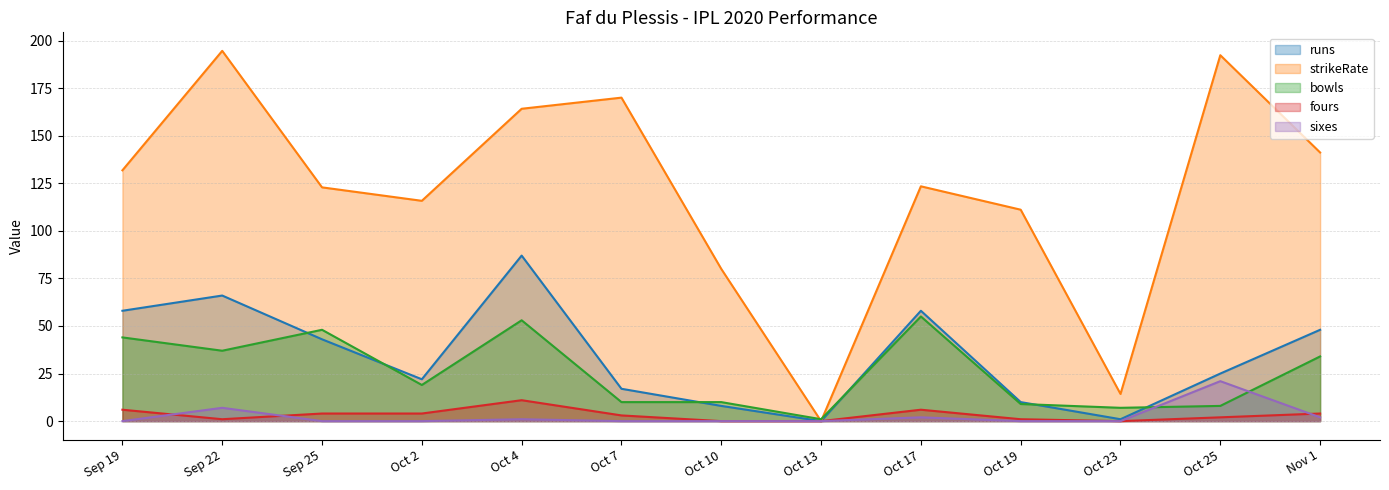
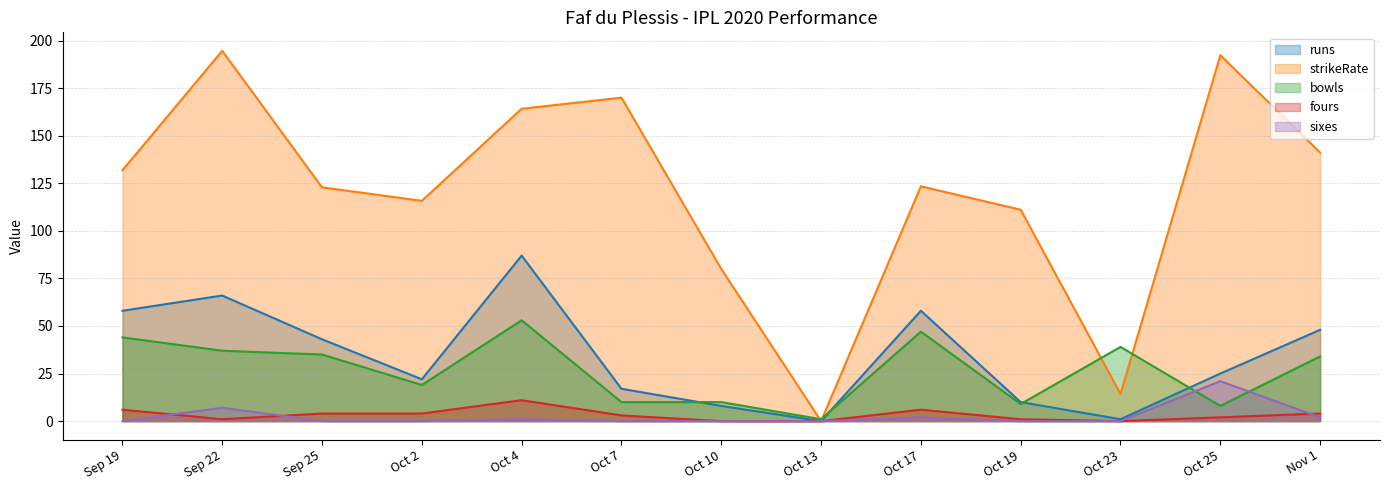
  {
    "runs": {
      "Sep 19": 58,
      "Sep 22": 66,
      "Sep 25": 43,
      "Oct 2": 22,
      "Oct 4": 87,
      "Oct 7": 17,
      "Oct 10": 8,
      "Oct 17": 58,
      "Oct 25": 25,
      "Nov 1": 48
    },
    "bowls": {
      "Sep 19": 44,
      "Sep 22": 37,
-     "Sep 25": 48,
+     "Sep 25": 35,
      "Oct 2": 19,
      "Oct 4": 53,
      "Oct 7": 10,
      "Oct 10": 10,
-     "Oct 17": 55,
-     "Oct 23": 7,
+     "Oct 17": 47,
+     "Oct 23": 39,
      "Oct 25": 8,
      "Nov 1": 34
    },
    "sixes": {
      "Sep 19": 0,
      "Sep 22": 7,
      "Sep 25": 0,
      "Oct 2": 0,
      "Oct 4": 1,
      "Oct 7": 0,
      "Oct 17": 2,
      "Oct 25": 21,
      "Nov 1": 2
    }
  }
